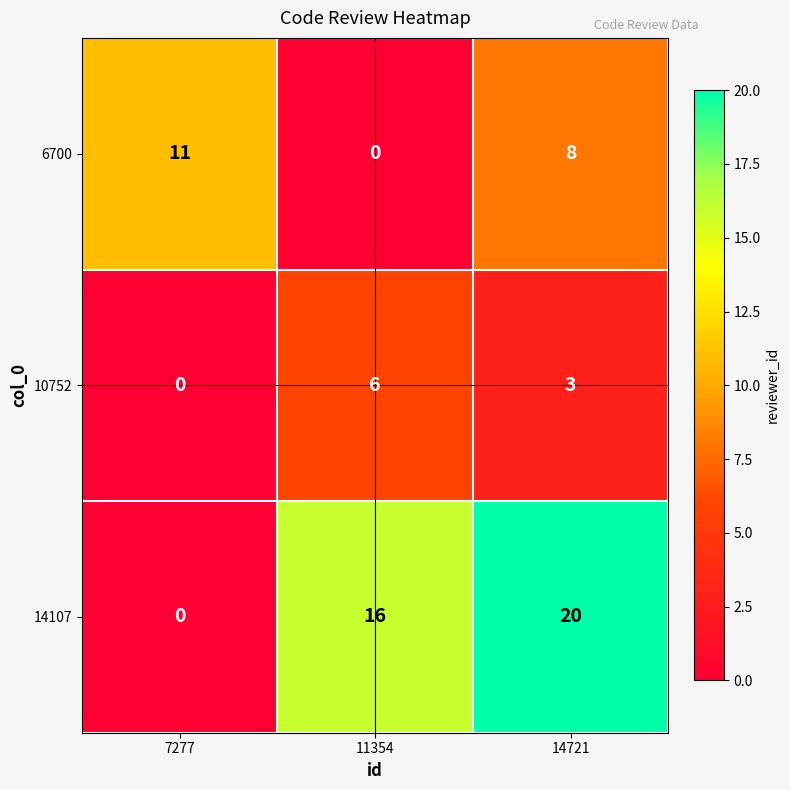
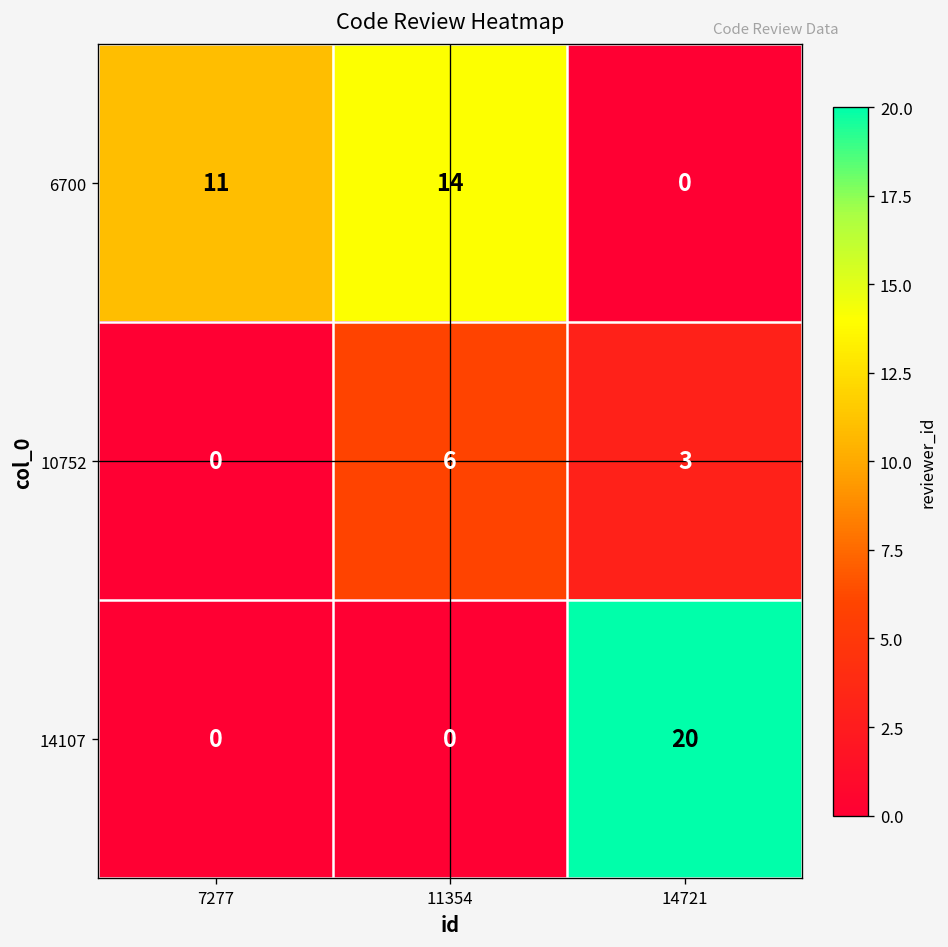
  {
    "6700": {
      "7277": 11,
-     "11354": 0,
-     "14721": 8
+     "11354": 14,
+     "14721": 0
    },
    "10752": {
      "7277": 0,
      "11354": 6,
      "14721": 3
    },
    "14107": {
      "7277": 0,
-     "11354": 16,
+     "11354": 0,
      "14721": 20
    }
  }
